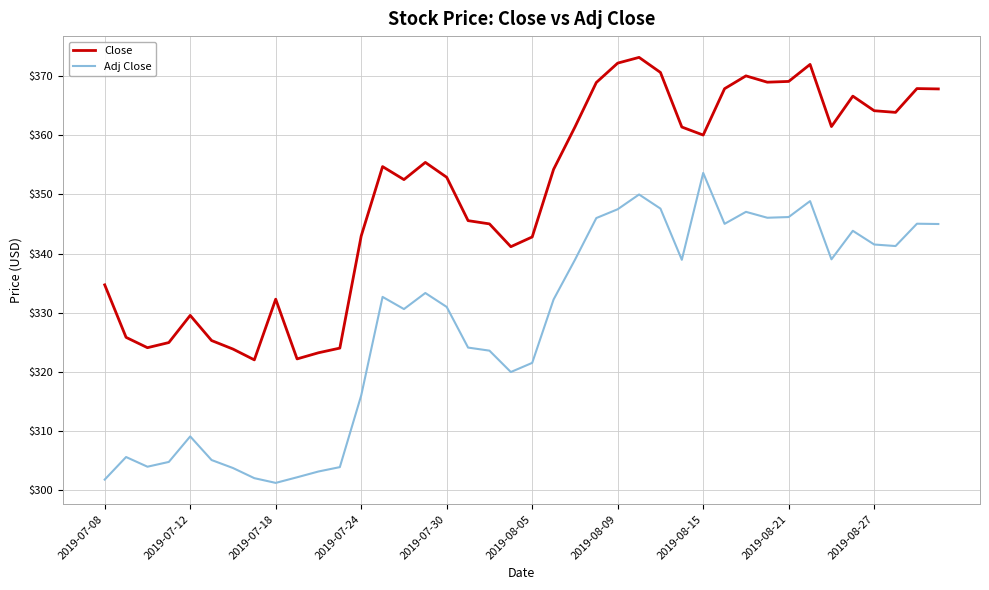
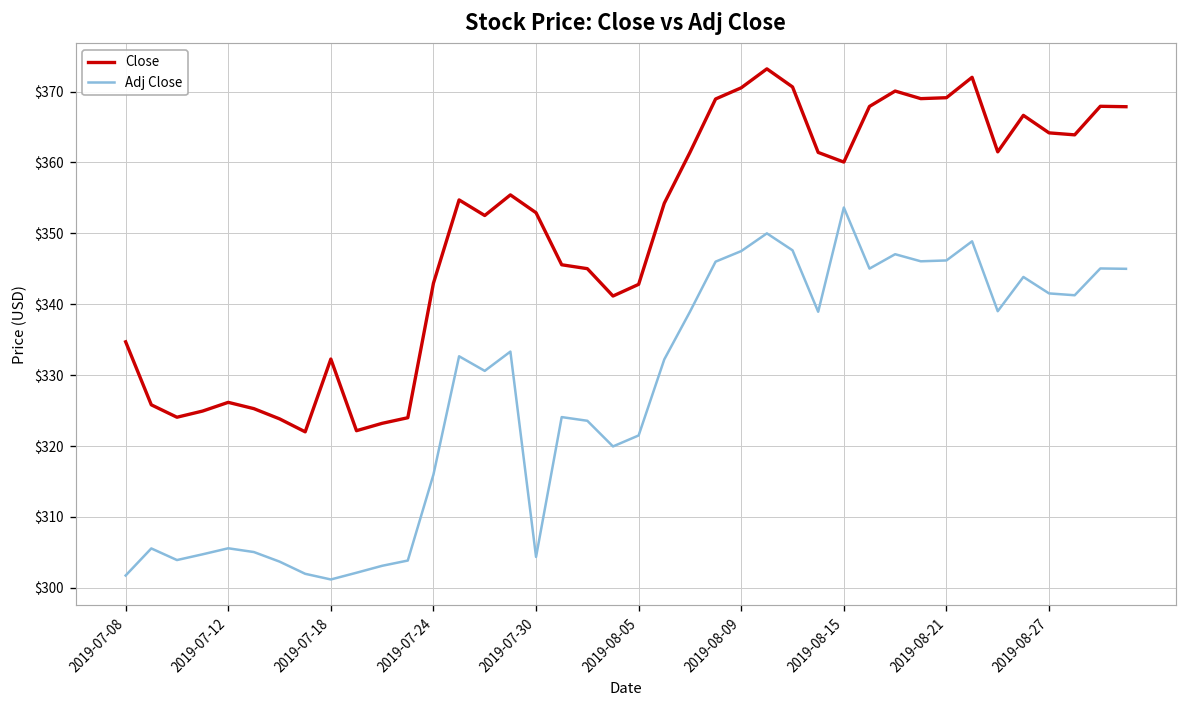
  {
    "Close": {
      "2019-07-08": "$335",
-     "2019-07-12": "$330",
+     "2019-07-12": "$326",
      "2019-07-18": "$332",
      "2019-07-24": "$343",
      "2019-07-30": "$353",
      "2019-08-05": "$343",
-     "2019-08-09": "$372",
+     "2019-08-09": "$371",
      "2019-08-15": "$360",
      "2019-08-21": "$369",
      "2019-08-27": "$364"
    },
    "Adj Close": {
      "2019-07-08": "$302",
-     "2019-07-12": "$309",
+     "2019-07-12": "$306",
      "2019-07-18": "$301",
      "2019-07-24": "$316",
-     "2019-07-30": "$331",
+     "2019-07-30": "$304",
      "2019-08-05": "$321",
      "2019-08-09": "$348",
      "2019-08-15": "$354",
      "2019-08-21": "$346",
      "2019-08-27": "$342"
    }
  }
